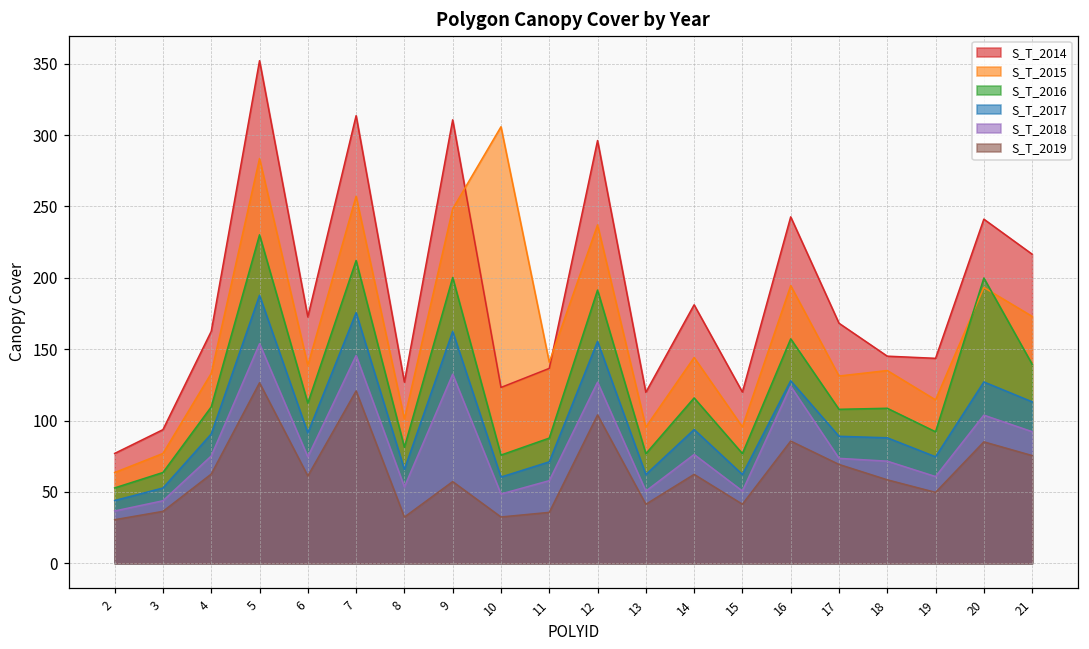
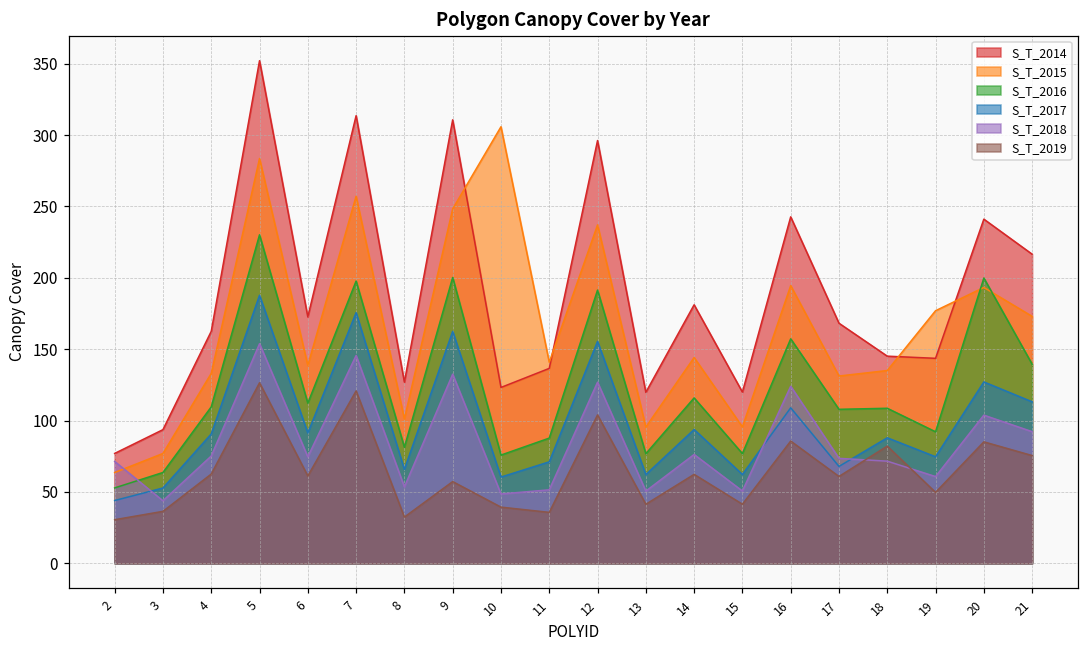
  {
    "S_T_2014": {
      "2": 77,
      "3": 94,
      "4": 162,
      "5": 352,
      "6": 173,
      "7": 314,
      "8": 127,
      "9": 311,
      "10": 123,
      "11": 137,
      "12": 296,
      "13": 120,
      "14": 181,
      "15": 120,
      "16": 243,
      "17": 168,
      "18": 145,
      "19": 144,
      "20": 241,
      "21": 217
    },
    "S_T_2015": {
      "2": 64,
      "3": 77,
      "4": 133,
      "5": 284,
      "6": 139,
      "7": 257,
      "8": 101,
      "9": 248,
      "10": 306,
      "11": 141,
      "12": 237,
      "13": 95,
      "14": 144,
      "15": 96,
      "16": 195,
      "17": 131,
      "18": 135,
-     "19": 114,
+     "19": 177,
      "20": 193,
      "21": 173
    },
    "S_T_2016": {
      "2": 53,
      "3": 64,
      "4": 110,
      "5": 230,
      "6": 112,
-     "7": 212,
+     "7": 198,
      "8": 81,
      "9": 200,
      "10": 76,
      "11": 88,
      "12": 191,
      "13": 77,
      "14": 116,
      "15": 77,
      "16": 157,
      "17": 108,
      "18": 109,
      "19": 92,
      "20": 200,
      "21": 139
    },
    "S_T_2017": {
      "2": 44,
      "3": 53,
      "4": 91,
      "5": 188,
      "6": 91,
      "7": 176,
      "8": 66,
      "9": 162,
      "10": 60,
      "11": 71,
      "12": 155,
      "13": 62,
      "14": 94,
      "15": 62,
-     "16": 128,
-     "17": 89,
+     "16": 109,
+     "17": 68,
      "18": 88,
      "19": 75,
      "20": 127,
      "21": 113
    },
    "S_T_2018": {
-     "2": 37,
+     "2": 71,
      "3": 44,
      "4": 75,
      "5": 154,
      "6": 75,
      "7": 146,
      "8": 53,
      "9": 132,
      "10": 49,
-     "11": 58,
+     "11": 51,
      "12": 127,
      "13": 51,
      "14": 76,
      "15": 51,
      "16": 124,
      "17": 74,
      "18": 72,
      "19": 61,
      "20": 104,
      "21": 92
    },
    "S_T_2019": {
      "2": 31,
      "3": 36,
      "4": 62,
      "5": 126,
      "6": 61,
      "7": 121,
      "8": 32,
      "9": 57,
-     "10": 32,
+     "10": 39,
      "11": 36,
      "12": 104,
      "13": 41,
      "14": 62,
      "15": 41,
      "16": 86,
-     "17": 69,
-     "18": 58,
+     "17": 61,
+     "18": 82,
      "19": 50,
      "20": 85,
      "21": 75
    }
  }
